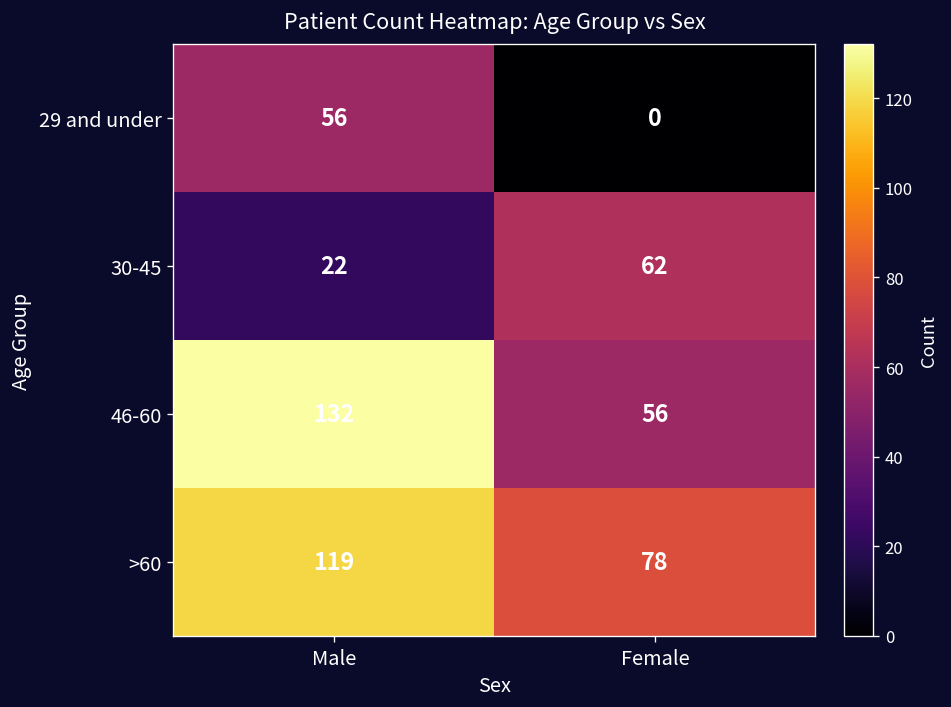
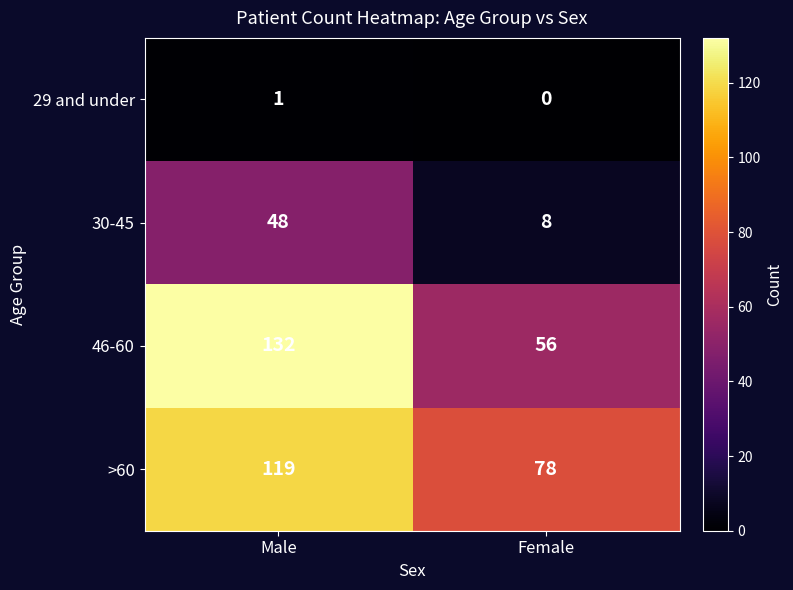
  {
    "29 and under": {
-     "Male": 56,
+     "Male": 1,
      "Female": 0
    },
    "30-45": {
-     "Male": 22,
-     "Female": 62
+     "Male": 48,
+     "Female": 8
    },
    "46-60": {
      "Male": 132,
      "Female": 56
    },
    ">60": {
      "Male": 119,
      "Female": 78
    }
  }
